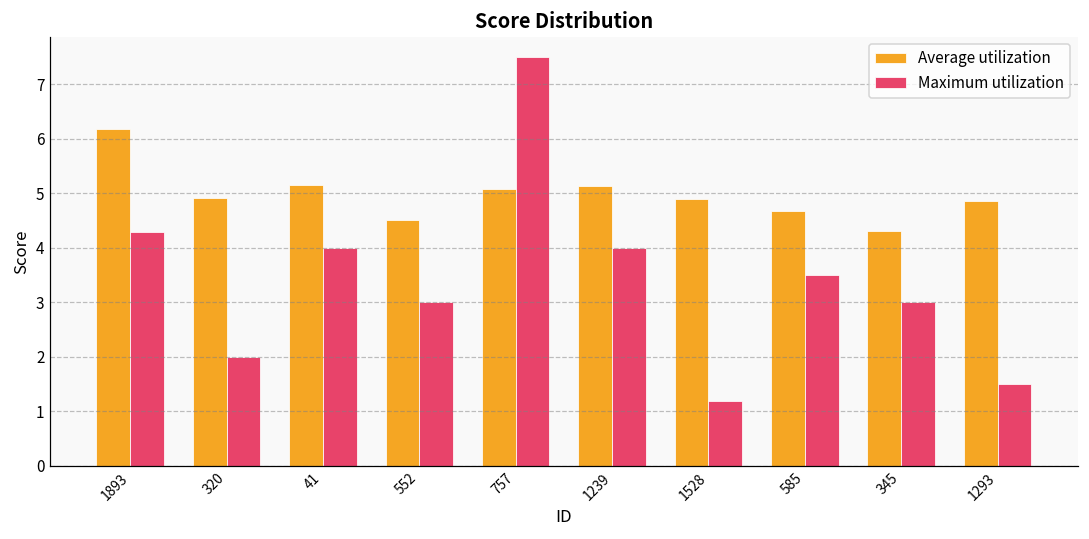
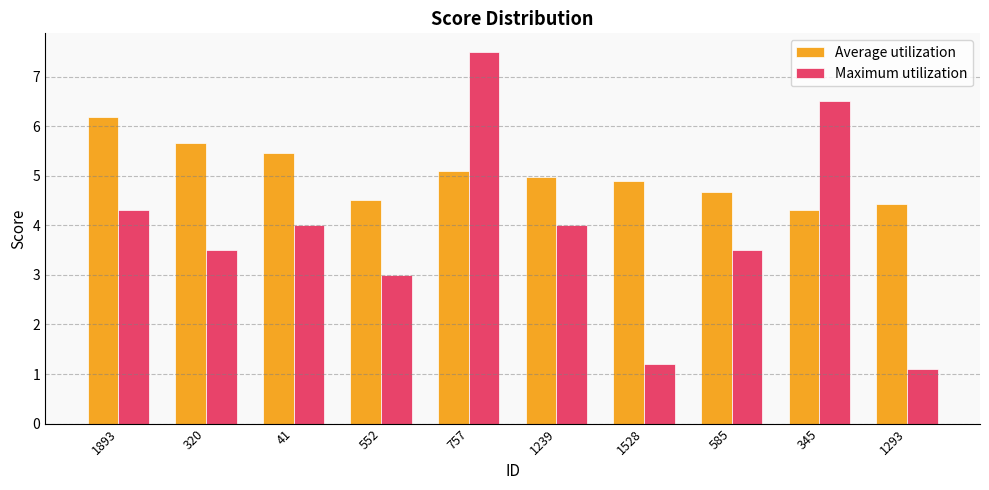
  {
    "Average utilization": {
      "1893": 6.2,
-     "320": 4.9,
-     "41": 5.2,
+     "320": 5.7,
+     "41": 5.5,
      "552": 4.5,
      "757": 5.1,
-     "1239": 5.1,
+     "1239": 5.0,
      "1528": 4.9,
      "585": 4.7,
      "345": 4.3,
-     "1293": 4.9
+     "1293": 4.4
    },
    "Maximum utilization": {
      "1893": 4.3,
-     "320": 2.0,
+     "320": 3.5,
      "41": 4.0,
      "552": 3.0,
      "757": 7.5,
      "1239": 4.0,
      "1528": 1.2,
      "585": 3.5,
-     "345": 3.0,
-     "1293": 1.5
+     "345": 6.5,
+     "1293": 1.1
    }
  }
